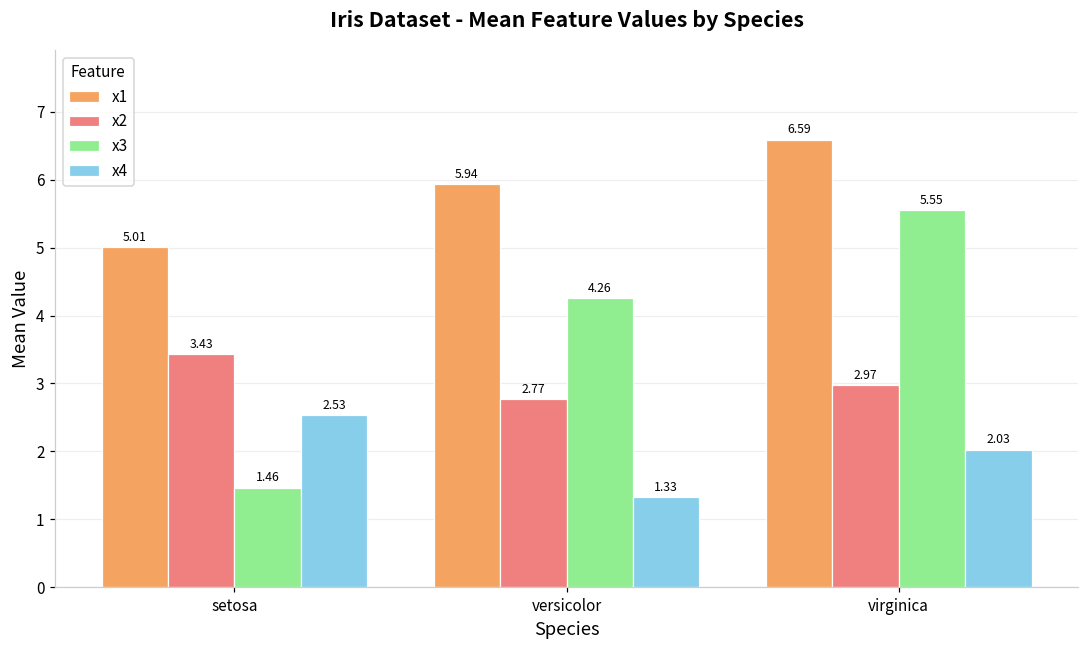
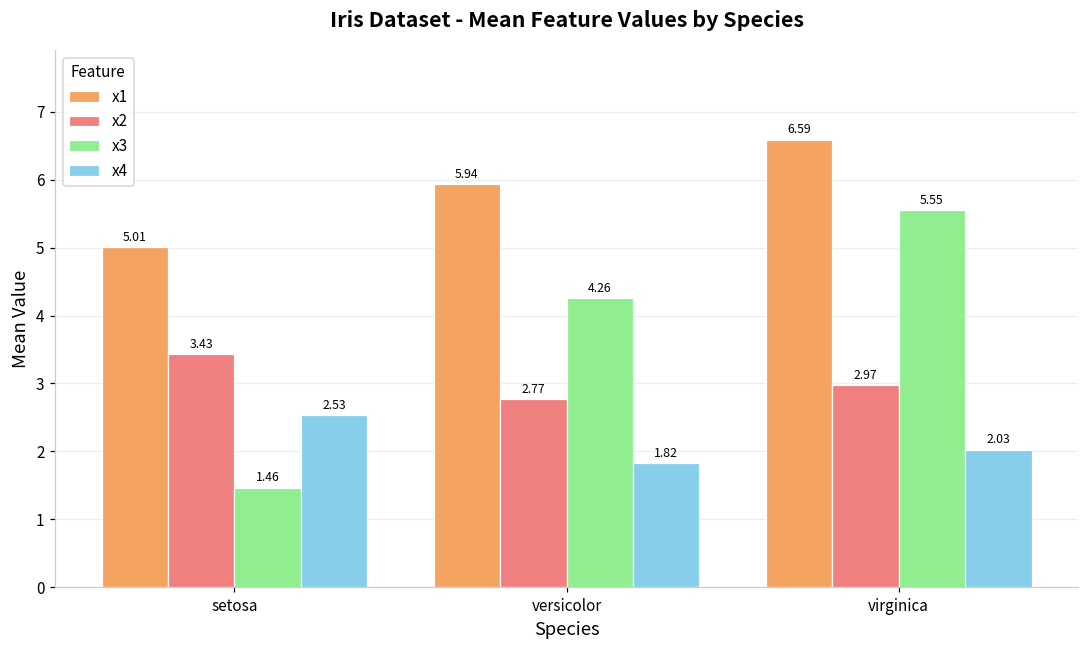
  {
    "x3": {
      "setosa": 1.46,
      "versicolor": 4.26,
      "virginica": 5.55
    },
    "x4": {
      "setosa": 2.53,
-     "versicolor": 1.33,
+     "versicolor": 1.82,
      "virginica": 2.03
    }
  }
